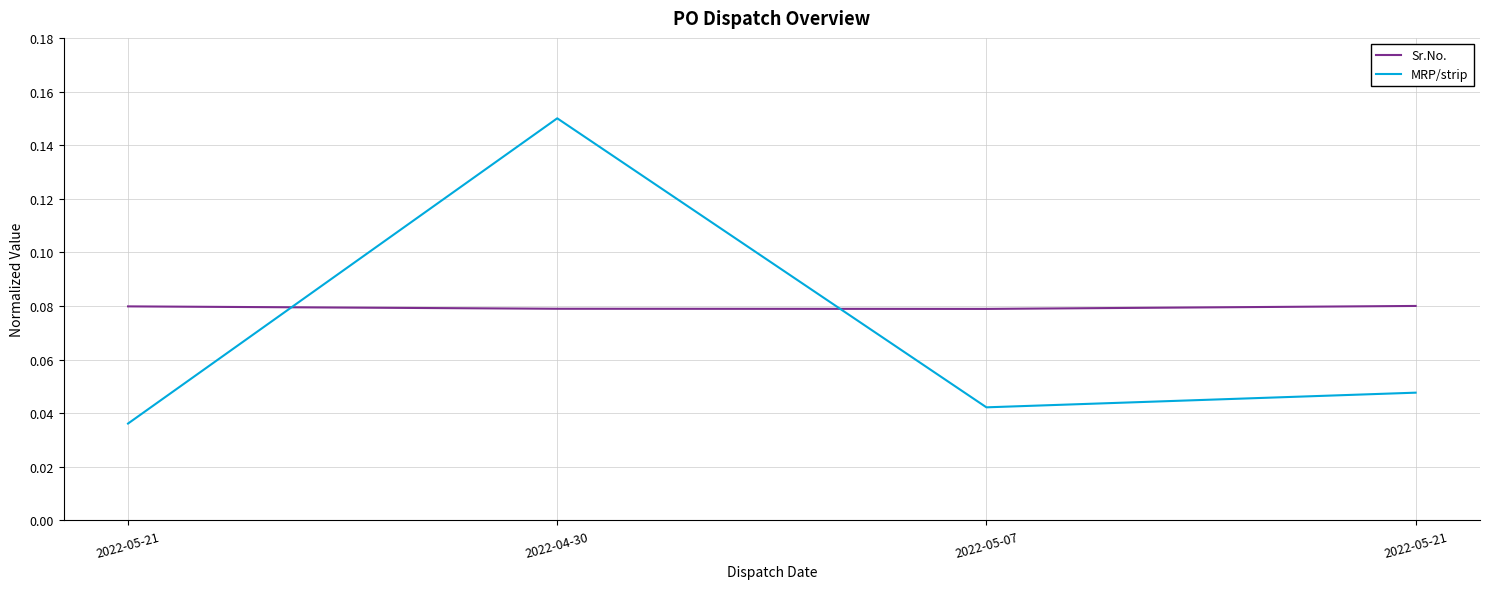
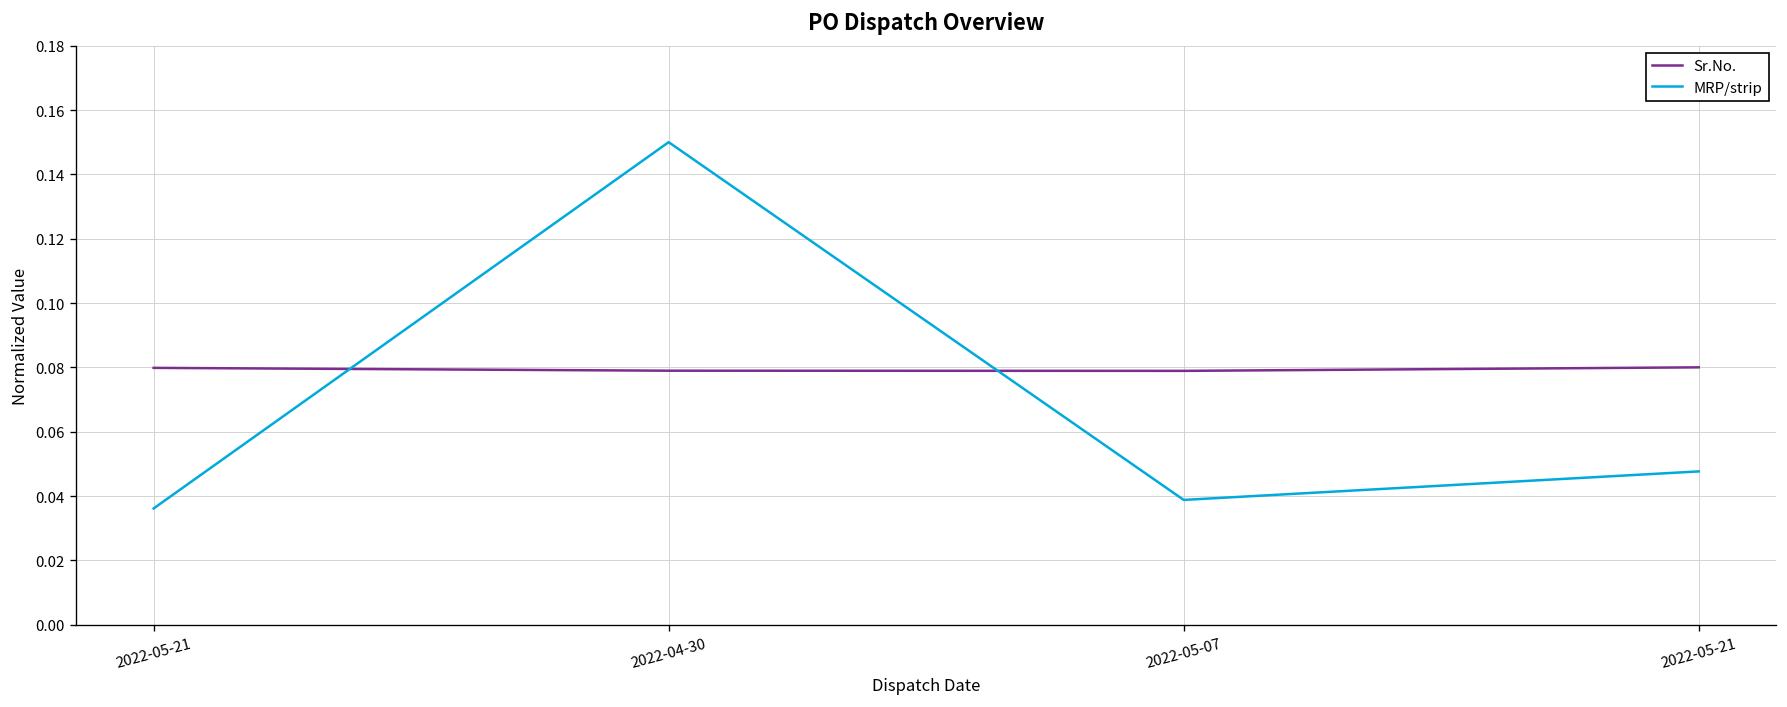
  {
    "Sr.No.": {
      "2022-04-30": 0.079,
      "2022-05-07": 0.079
    },
    "MRP/strip": {
      "2022-04-30": 0.150,
-     "2022-05-07": 0.042
+     "2022-05-07": 0.039
    }
  }
